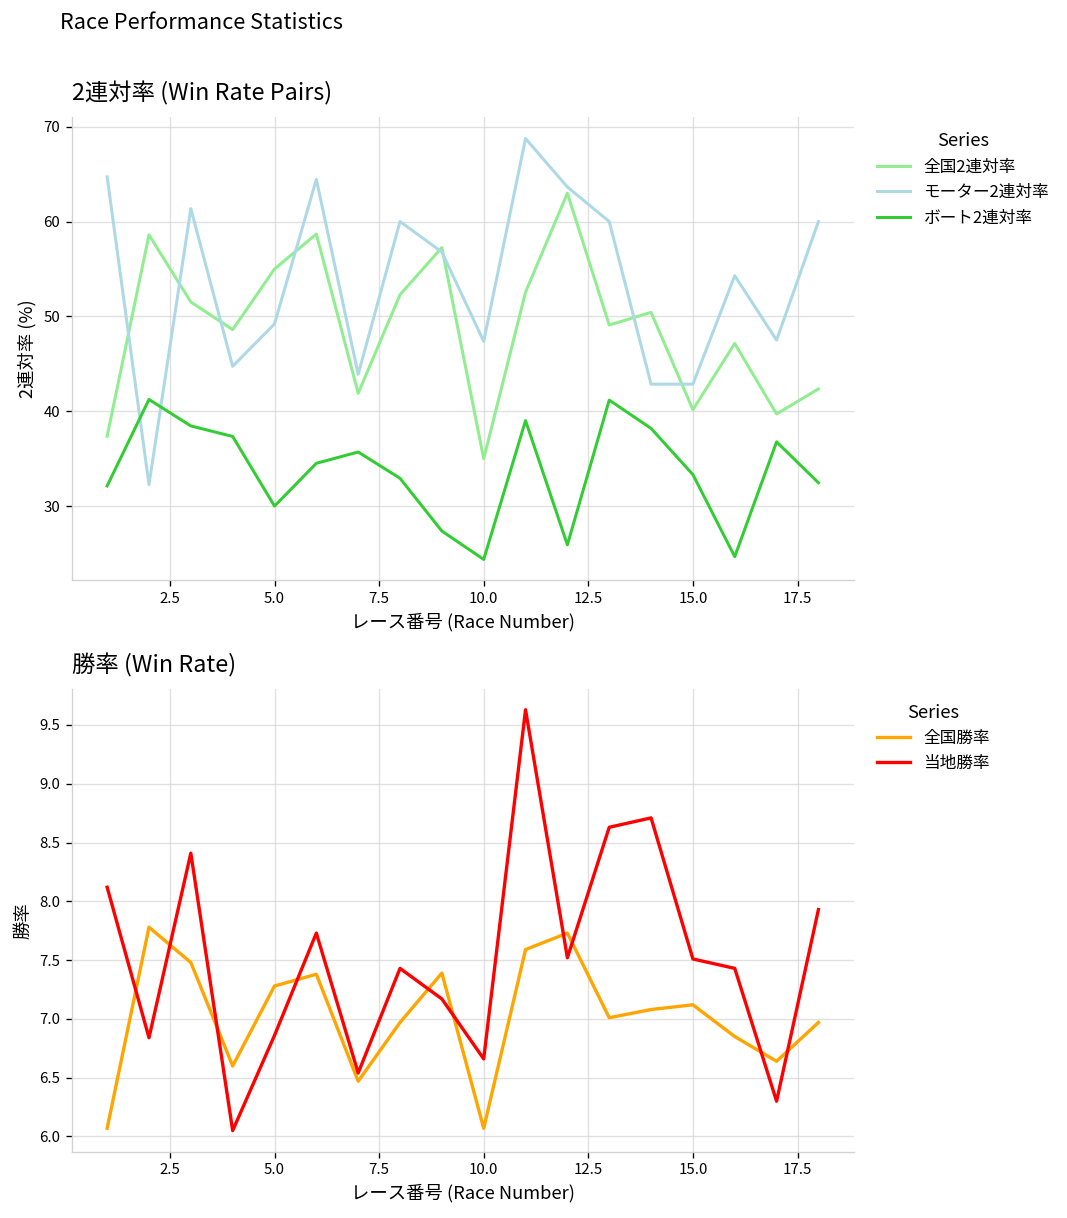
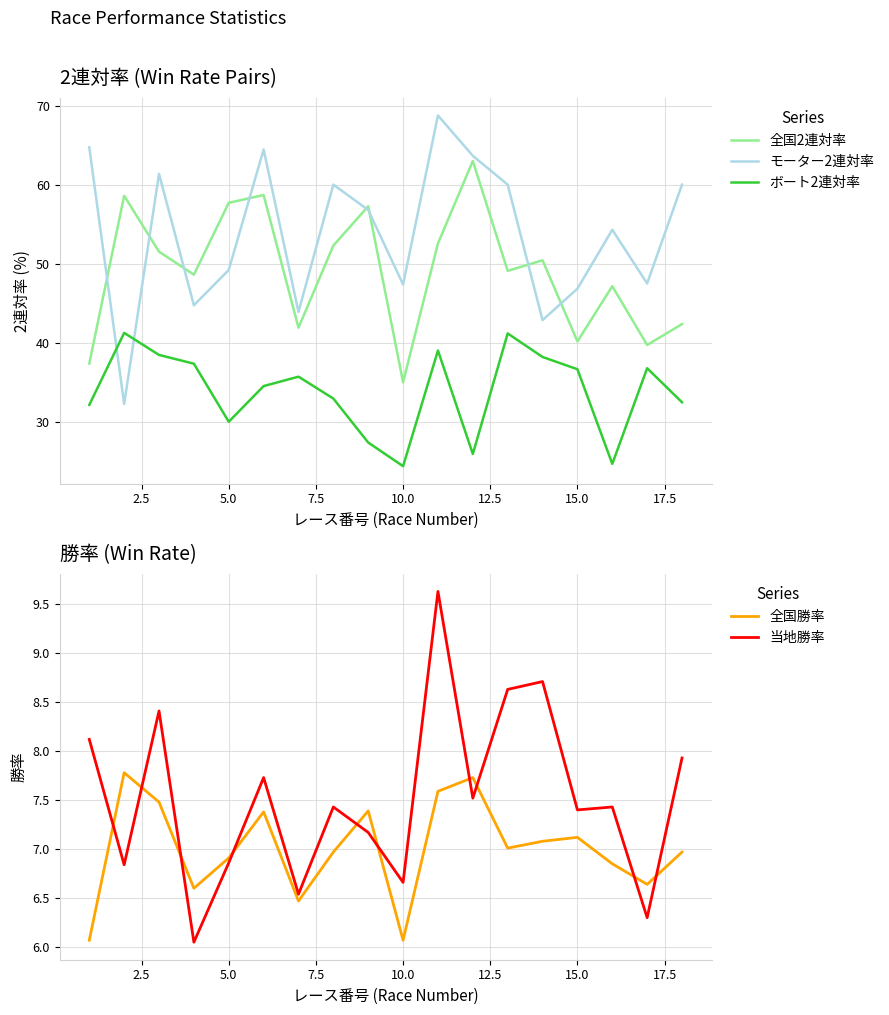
  {
    "2連対率 (Win Rate Pairs)": {
      "全国2連対率": {
-       "5.0": 55,
+       "5.0": 58,
        "10.0": 35,
        "15.0": 40
      },
      "モーター2連対率": {
        "5.0": 49,
        "10.0": 47,
-       "15.0": 43
+       "15.0": 47
      },
      "ボート2連対率": {
        "5.0": 30,
        "10.0": 24,
-       "15.0": 33
+       "15.0": 37
      }
    },
    "勝率 (Win Rate)": {
      "全国勝率": {
-       "5.0": 7.3,
+       "5.0": 6.9,
        "10.0": 6.1,
        "15.0": 7.1
      },
      "当地勝率": {
        "5.0": 6.9,
        "10.0": 6.7,
-       "15.0": 7.5
+       "15.0": 7.4
      }
    }
  }
